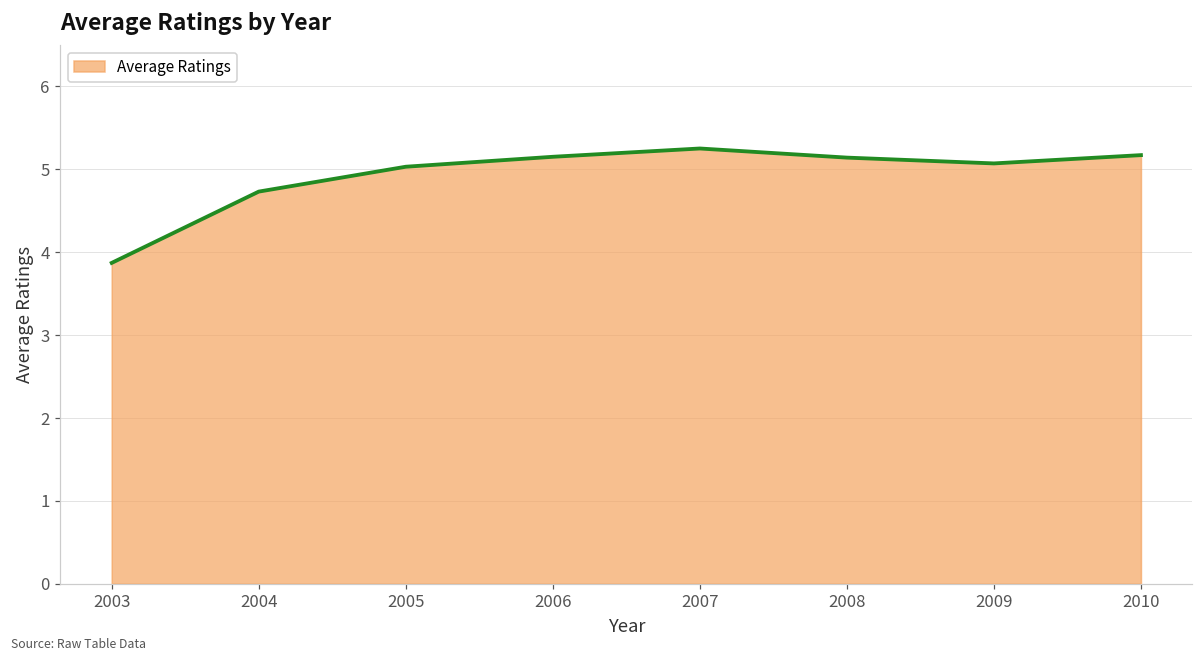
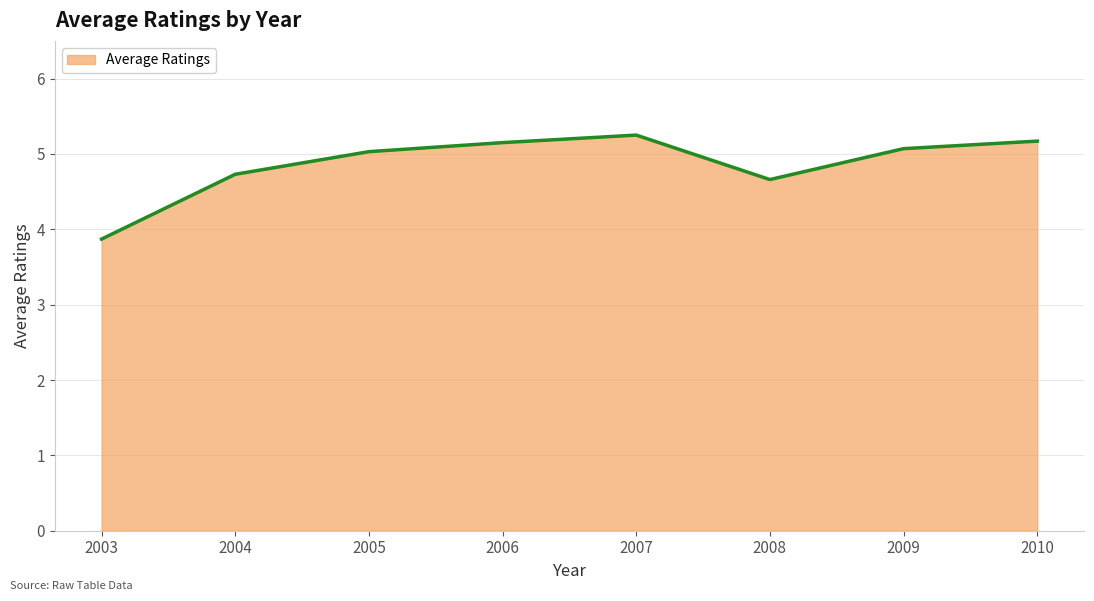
  {
    "2003": 3.9,
    "2004": 4.7,
    "2005": 5.0,
    "2006": 5.2,
    "2007": 5.3,
-   "2008": 5.1,
+   "2008": 4.7,
    "2009": 5.1,
    "2010": 5.2
  }
